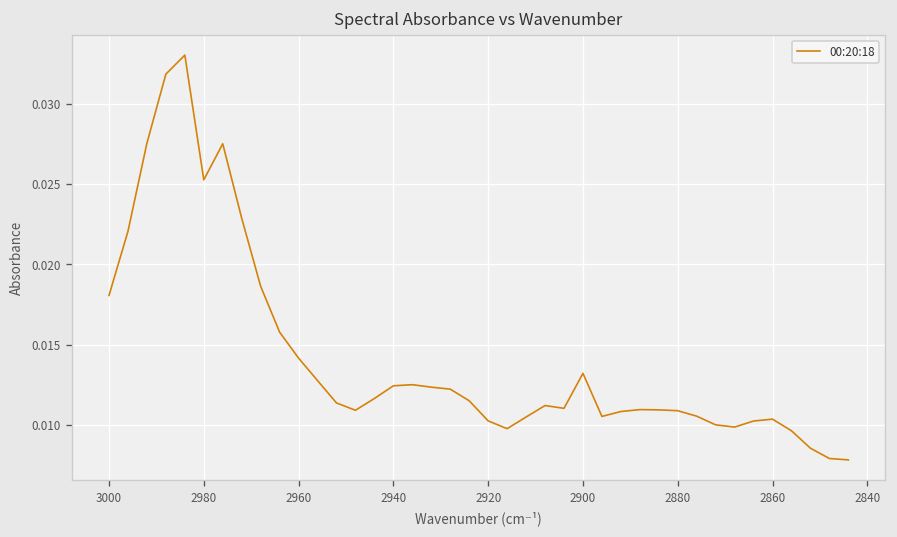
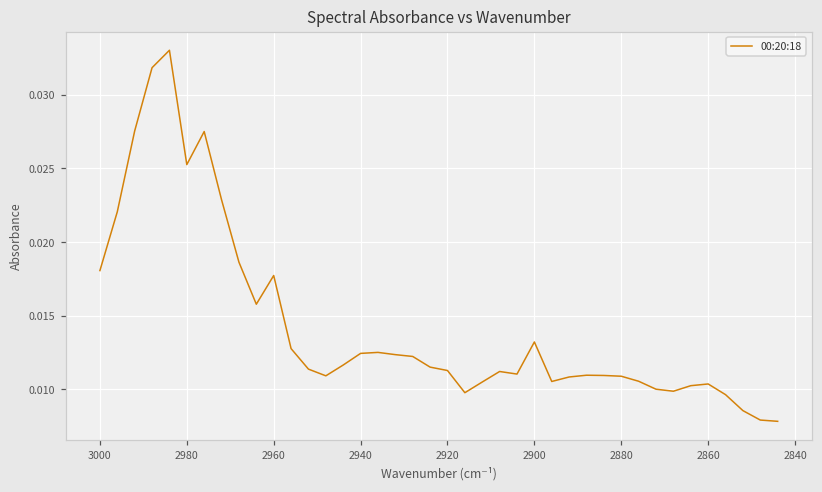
  {
    "3000": 0.0181,
    "2980": 0.0253,
-   "2960": 0.0142,
+   "2960": 0.0177,
    "2940": 0.0124,
-   "2920": 0.0103,
+   "2920": 0.0113,
    "2900": 0.0132,
    "2880": 0.0109,
    "2860": 0.0104
  }
